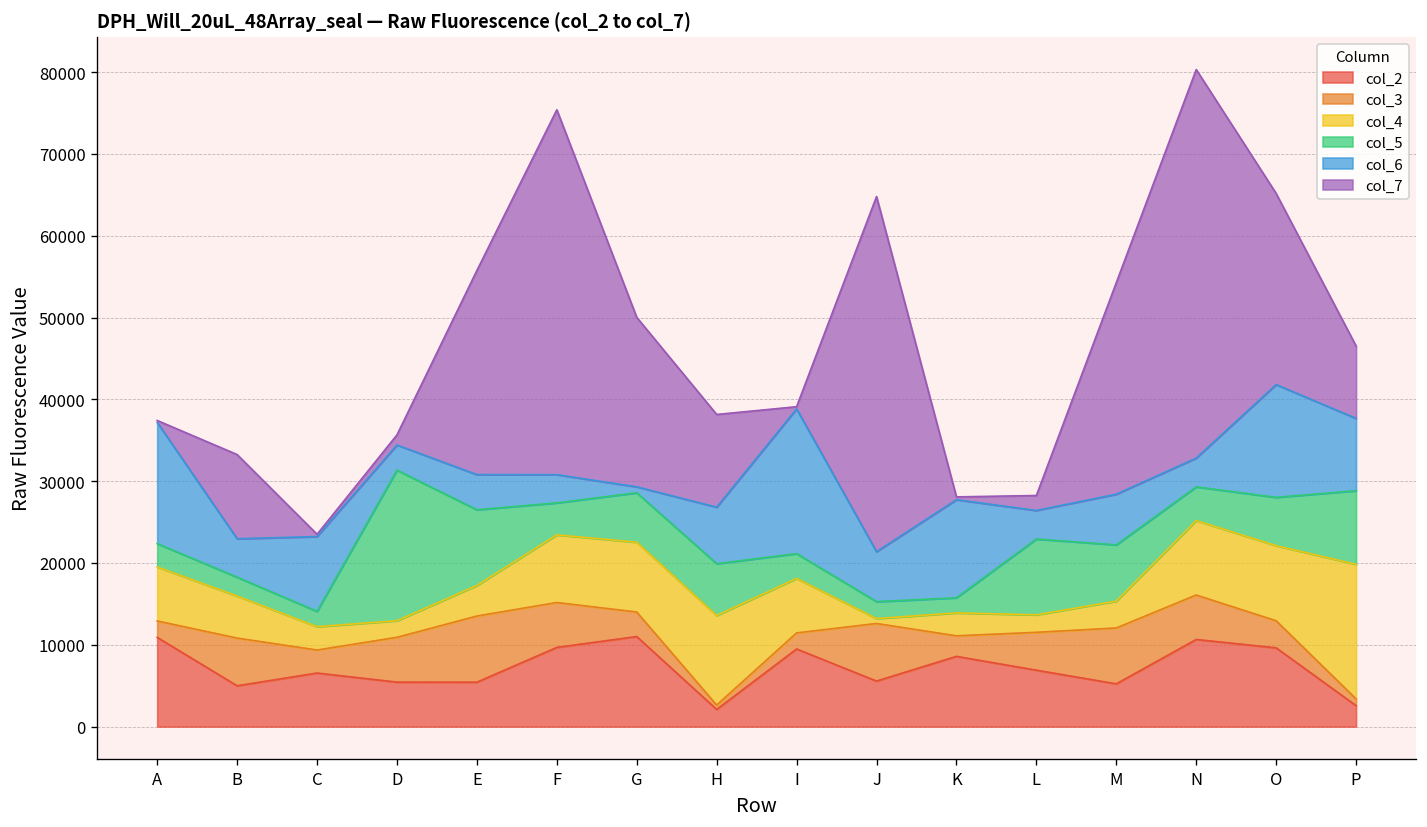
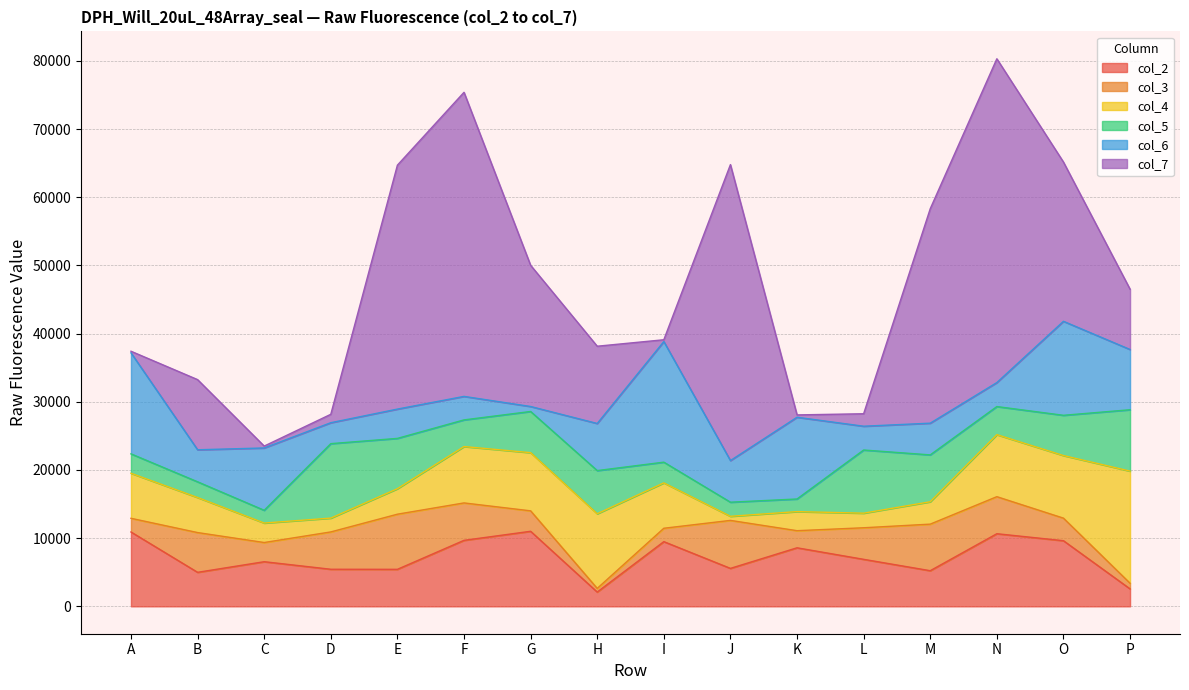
  {
    "col_4": {
      "A": 7000,
      "B": 5000,
      "C": 3000,
      "D": 2000,
      "E": 4000,
      "F": 8000,
      "G": 9000,
      "H": 11000,
      "I": 7000,
      "J": 1000,
      "K": 3000,
      "L": 2000,
      "M": 3000,
      "N": 9000,
      "O": 9000,
      "P": 16000
    },
    "col_5": {
      "A": 3000,
      "B": 2000,
      "C": 2000,
-     "D": 18000,
-     "E": 9000,
+     "D": 11000,
+     "E": 7000,
      "F": 4000,
      "G": 6000,
      "H": 6000,
      "I": 3000,
      "J": 2000,
      "K": 2000,
      "L": 9000,
      "M": 7000,
      "N": 4000,
      "O": 6000,
      "P": 9000
    },
    "col_6": {
      "B": 5000,
      "D": 3000,
      "E": 4000,
      "F": 3000,
      "G": 1000,
      "H": 7000,
      "J": 6000,
      "L": 3000,
-     "M": 6000,
+     "M": 5000,
      "N": 4000,
      "O": 14000,
      "P": 9000
    },
    "col_7": {
      "B": 10000,
      "D": 1000,
-     "E": 25000,
+     "E": 36000,
      "F": 45000,
      "G": 21000,
      "H": 11000,
      "J": 43000,
      "L": 2000,
-     "M": 26000,
+     "M": 31000,
      "N": 47000,
      "O": 23000,
      "P": 9000
    }
  }
